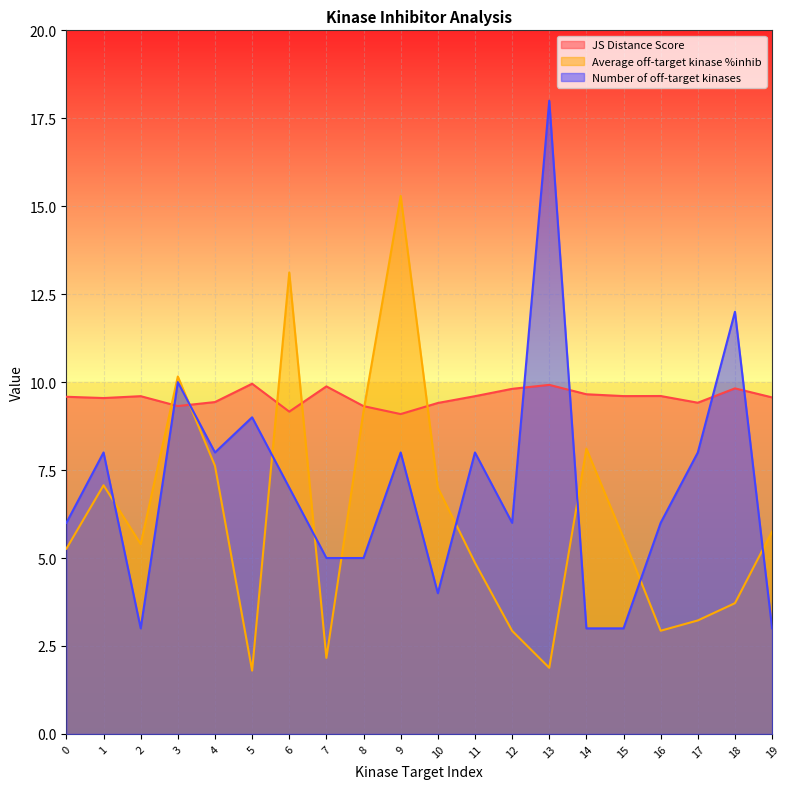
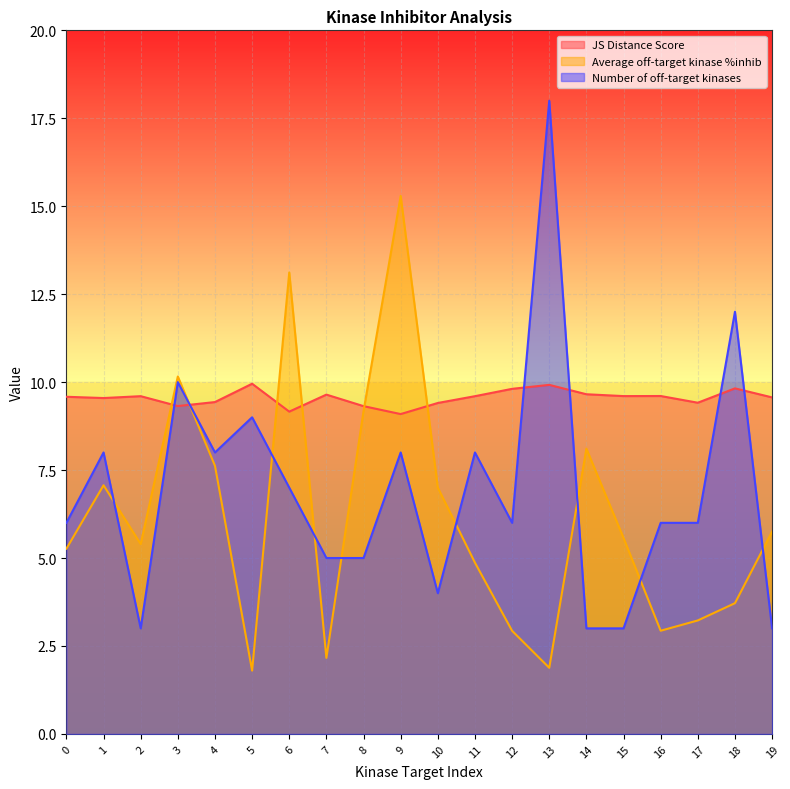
  {
    "JS Distance Score": {
      "0": 9.6,
      "1": 9.5,
      "2": 9.6,
      "3": 9.3,
      "4": 9.4,
      "5": 10.0,
      "6": 9.2,
-     "7": 9.9,
+     "7": 9.6,
      "8": 9.3,
      "9": 9.1,
      "10": 9.4,
      "11": 9.6,
      "12": 9.8,
      "13": 9.9,
      "14": 9.7,
      "15": 9.6,
      "16": 9.6,
      "17": 9.4,
      "18": 9.8,
      "19": 9.6
    },
    "Average off-target kinase %inhib": {
      "0": 5.3,
      "1": 7.1,
      "2": 5.4,
      "3": 10.2,
      "4": 7.6,
      "5": 1.8,
      "6": 13.1,
      "7": 2.2,
      "8": 9.2,
      "9": 15.3,
      "10": 7.0,
      "11": 4.9,
      "12": 2.9,
      "13": 1.9,
      "14": 8.1,
      "15": 5.6,
      "16": 2.9,
      "17": 3.2,
      "18": 3.7,
      "19": 5.8
    },
    "Number of off-target kinases": {
      "0": 6,
      "1": 8,
      "2": 3,
      "3": 10,
      "4": 8,
      "5": 9,
      "6": 7,
      "7": 5,
      "8": 5,
      "9": 8,
      "10": 4,
      "11": 8,
      "12": 6,
      "13": 18,
      "14": 3,
      "15": 3,
      "16": 6,
-     "17": 8,
+     "17": 6,
      "18": 12,
      "19": 3
    }
  }
